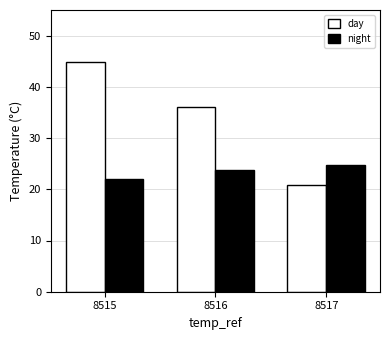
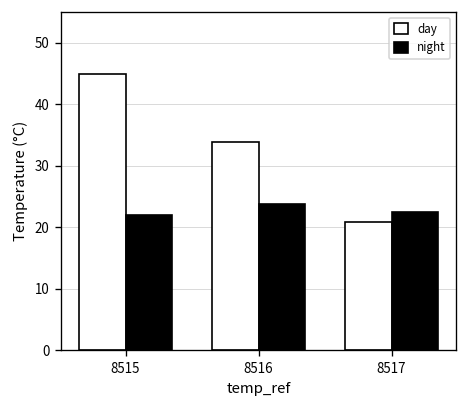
  {
    "day": {
      "8515": 45,
-     "8516": 36,
+     "8516": 34,
      "8517": 21
    },
    "night": {
      "8515": 22,
      "8516": 24,
-     "8517": 25
+     "8517": 22
    }
  }
